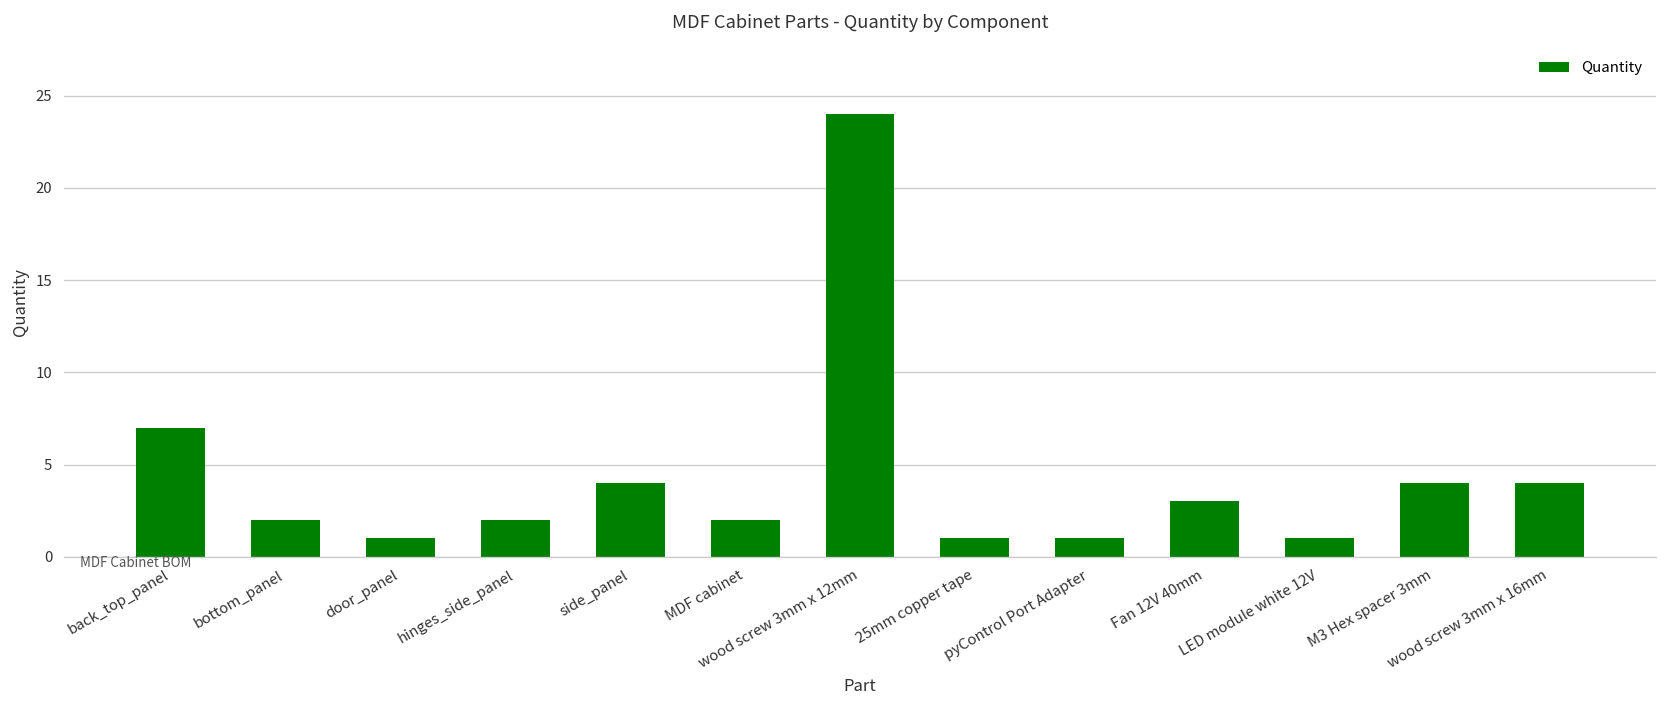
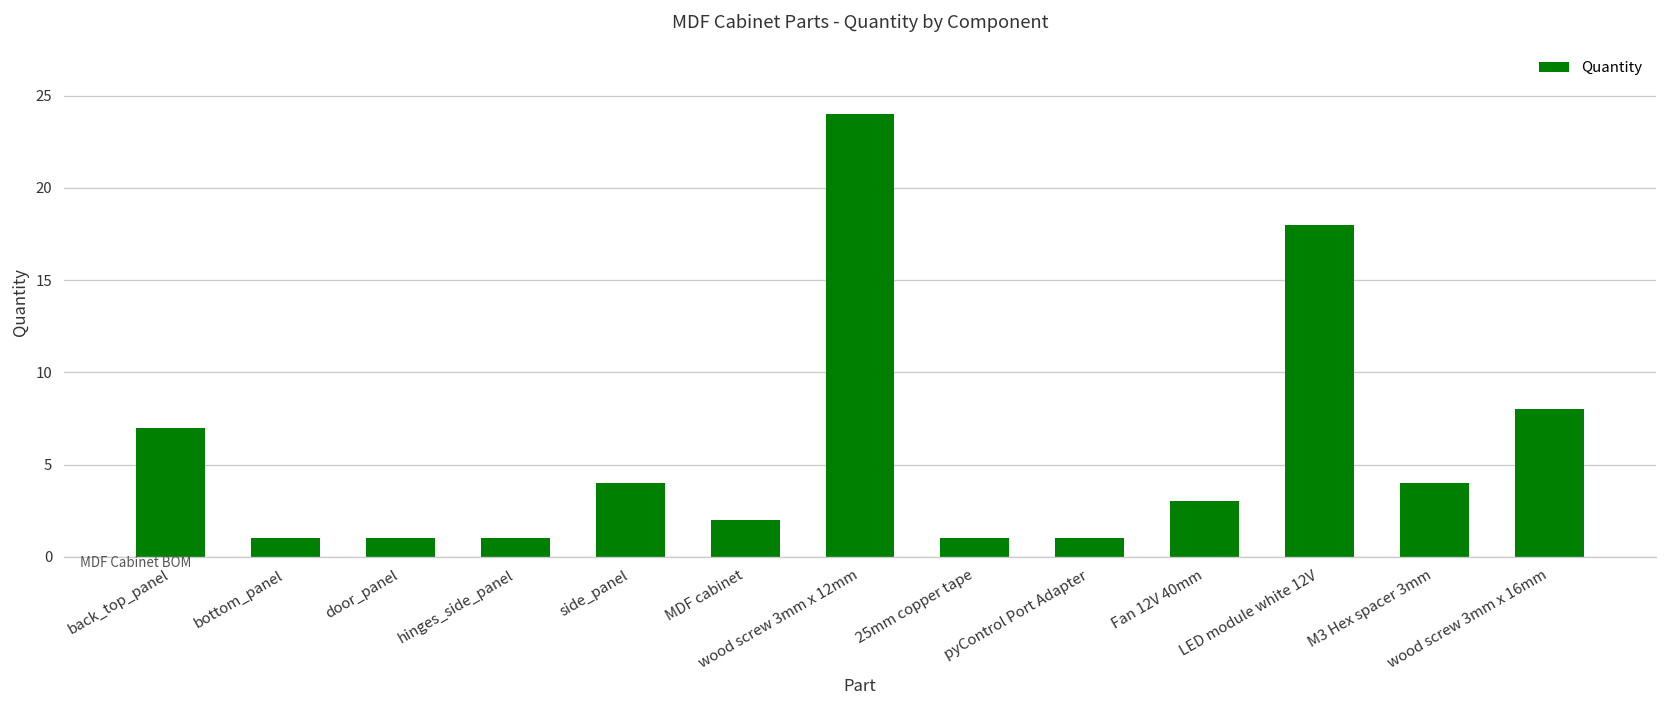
  {
    "back_top_panel": 7,
-   "bottom_panel": 2,
+   "bottom_panel": 1,
    "door_panel": 1,
-   "hinges_side_panel": 2,
+   "hinges_side_panel": 1,
    "side_panel": 4,
    "MDF cabinet": 2,
    "wood screw 3mm x 12mm": 24,
    "25mm copper tape": 1,
    "pyControl Port Adapter": 1,
    "Fan 12V 40mm": 3,
-   "LED module white 12V": 1,
+   "LED module white 12V": 18,
    "M3 Hex spacer 3mm": 4,
-   "wood screw 3mm x 16mm": 4
+   "wood screw 3mm x 16mm": 8
  }
